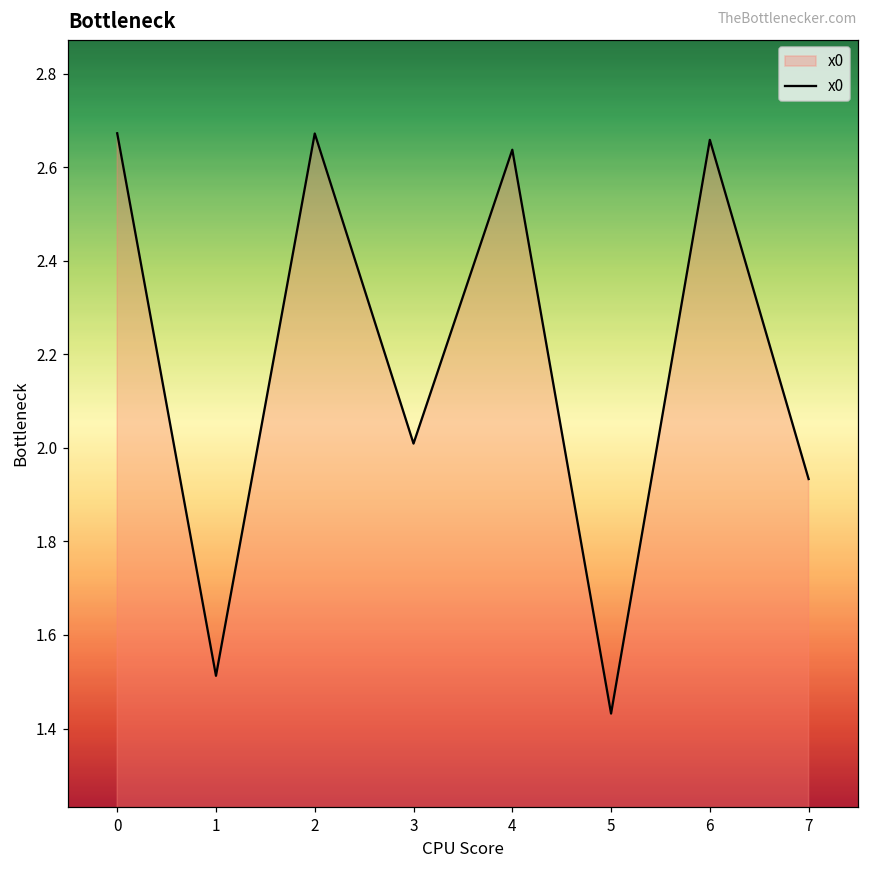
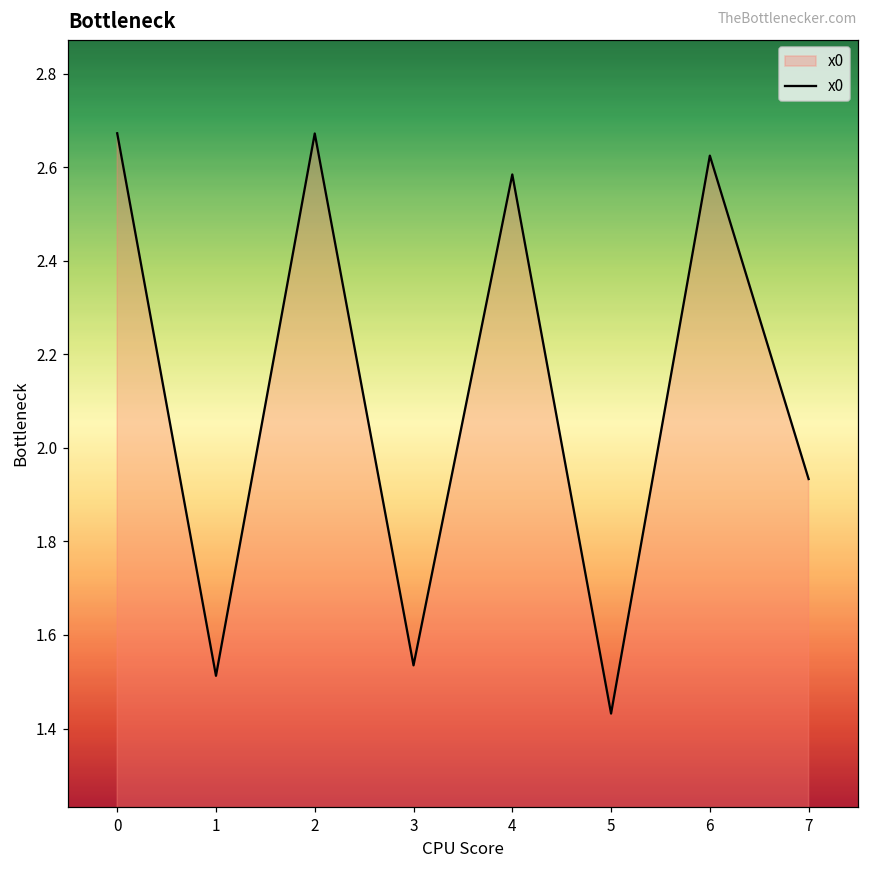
  {
    "0": 2.67,
    "1": 1.51,
    "2": 2.67,
-   "3": 2.01,
-   "4": 2.64,
+   "3": 1.54,
+   "4": 2.58,
    "5": 1.43,
-   "6": 2.66,
+   "6": 2.62,
    "7": 1.93
  }
